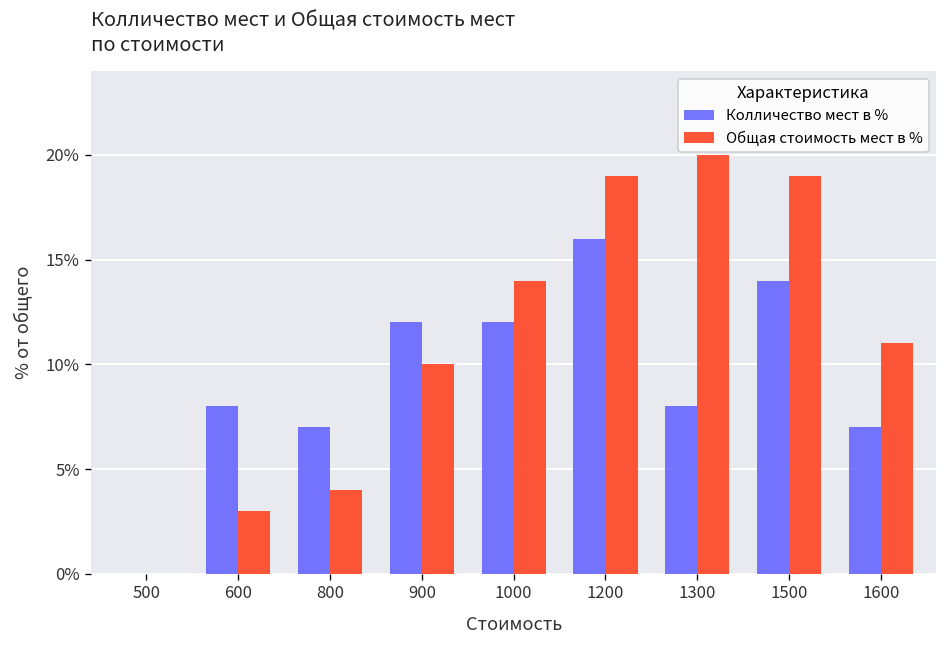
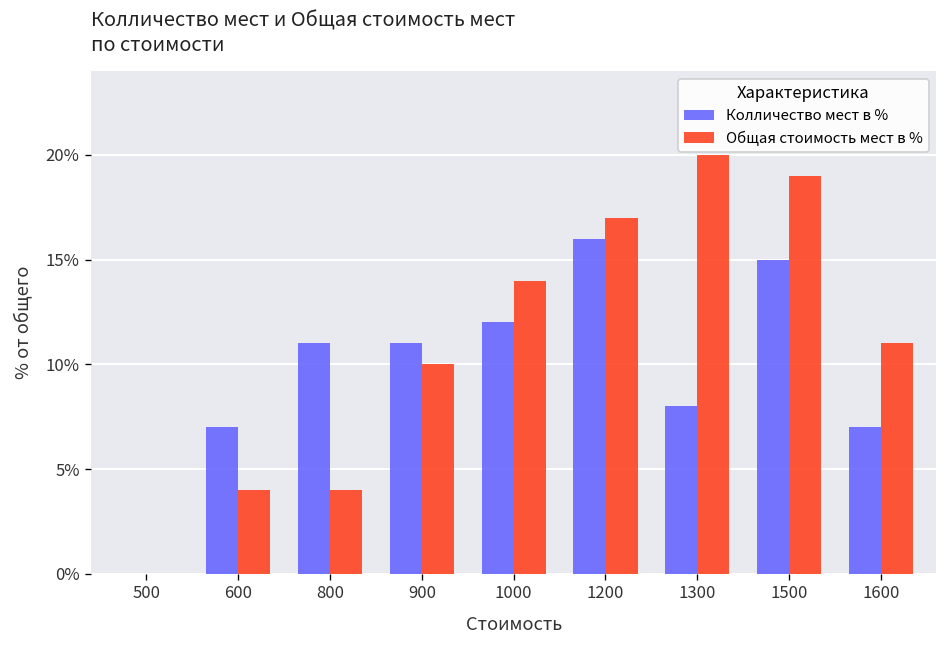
  {
    "Колличество мест в %": {
      "500": "0%",
-     "600": "8%",
-     "800": "7%",
-     "900": "12%",
+     "600": "7%",
+     "800": "11%",
+     "900": "11%",
      "1000": "12%",
      "1200": "16%",
      "1300": "8%",
-     "1500": "14%",
+     "1500": "15%",
      "1600": "7%"
    },
    "Общая стоимость мест в %": {
      "500": "0%",
-     "600": "3%",
+     "600": "4%",
      "800": "4%",
      "900": "10%",
      "1000": "14%",
-     "1200": "19%",
+     "1200": "17%",
      "1300": "20%",
      "1500": "19%",
      "1600": "11%"
    }
  }
